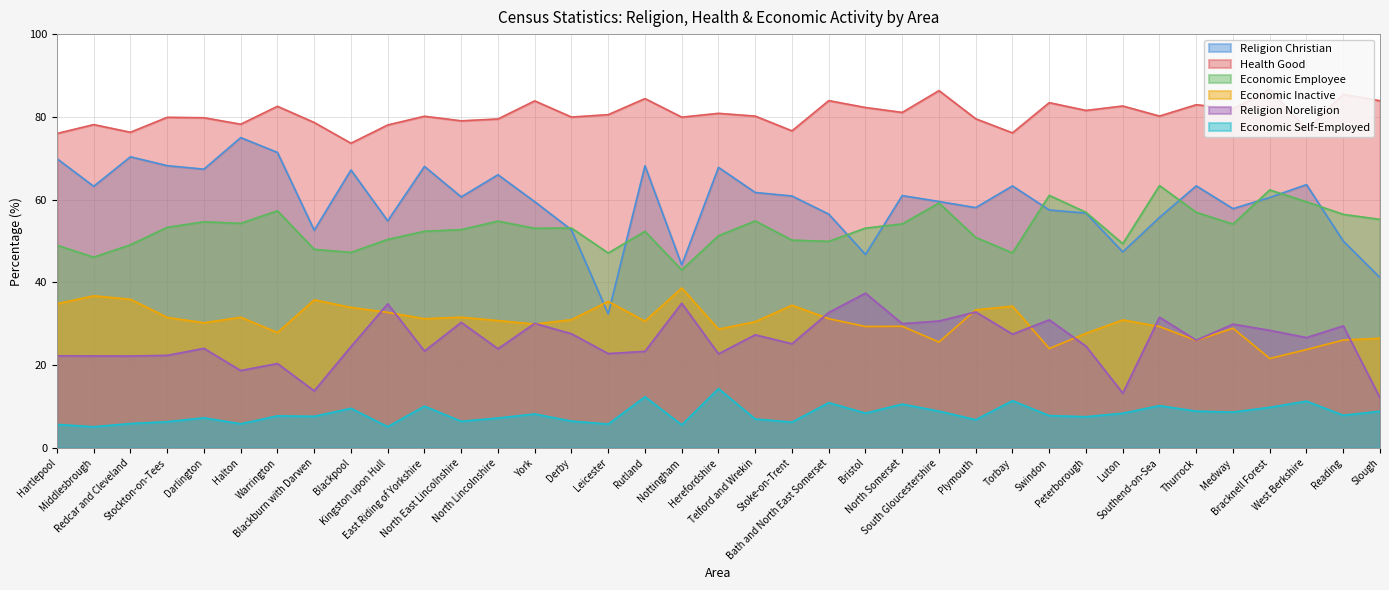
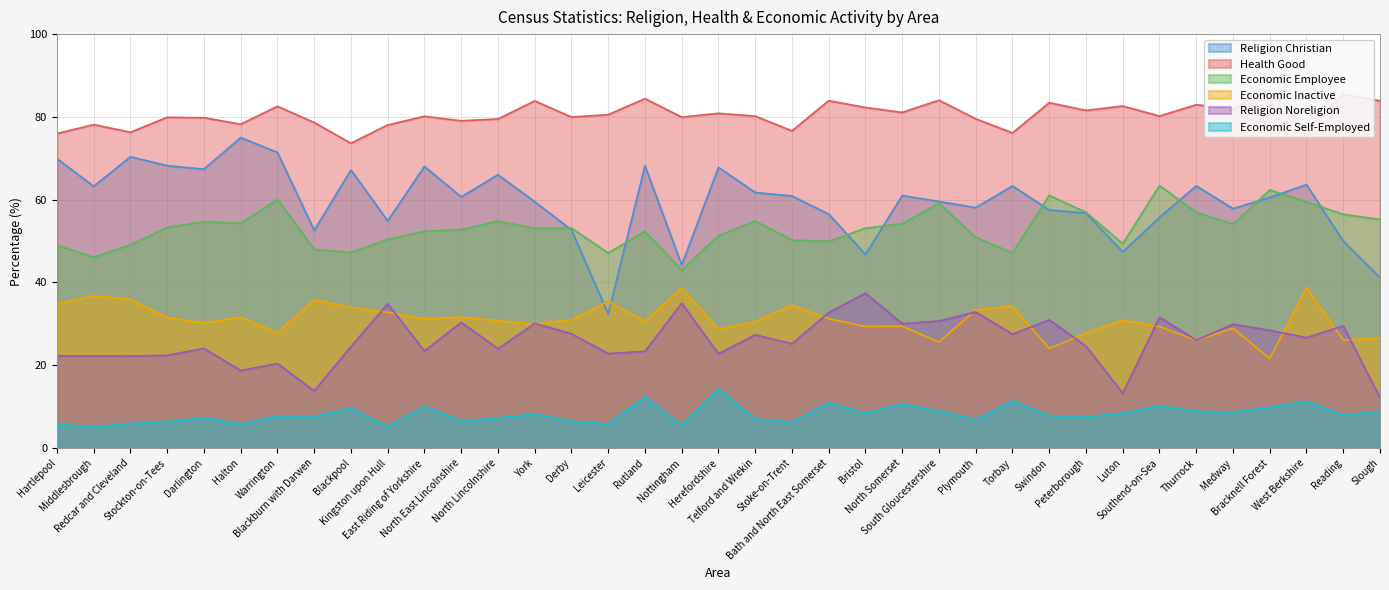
  {
    "Health Good": {
      "Hartlepool": 76,
      "Middlesbrough": 78,
      "Redcar and Cleveland": 76,
      "Stockton-on-Tees": 80,
      "Darlington": 80,
      "Halton": 78,
      "Warrington": 83,
      "Blackburn with Darwen": 79,
      "Blackpool": 74,
      "Kingston upon Hull": 78,
      "East Riding of Yorkshire": 80,
      "North East Lincolnshire": 79,
      "North Lincolnshire": 80,
      "York": 84,
      "Derby": 80,
      "Leicester": 81,
      "Rutland": 84,
      "Nottingham": 80,
      "Herefordshire": 81,
      "Telford and Wrekin": 80,
      "Stoke-on-Trent": 77,
      "Bath and North East Somerset": 84,
      "Bristol": 82,
      "North Somerset": 81,
-     "South Gloucestershire": 86,
+     "South Gloucestershire": 84,
      "Plymouth": 80,
      "Torbay": 76,
      "Swindon": 83,
      "Peterborough": 82,
      "Luton": 83,
      "Southend-on-Sea": 80,
      "Thurrock": 83,
      "Slough": 84
    },
    "Economic Employee": {
      "Hartlepool": 49,
      "Middlesbrough": 46,
      "Redcar and Cleveland": 49,
      "Stockton-on-Tees": 53,
      "Darlington": 55,
      "Halton": 54,
-     "Warrington": 57,
+     "Warrington": 60,
      "Blackburn with Darwen": 48,
      "Blackpool": 47,
      "Kingston upon Hull": 50,
      "East Riding of Yorkshire": 52,
      "North East Lincolnshire": 53,
      "North Lincolnshire": 55,
      "York": 53,
      "Leicester": 47,
      "Rutland": 52,
      "Nottingham": 43,
      "Herefordshire": 51,
      "Telford and Wrekin": 55,
      "Stoke-on-Trent": 50,
      "Bath and North East Somerset": 50,
      "Bristol": 53,
      "North Somerset": 54,
      "Plymouth": 51,
      "Torbay": 47,
      "Swindon": 61,
      "Luton": 49,
      "Southend-on-Sea": 63,
      "Thurrock": 57,
      "Medway": 54,
      "Bracknell Forest": 62,
      "West Berkshire": 59,
      "Reading": 56,
      "Slough": 55
    },
    "Economic Inactive": {
      "Hartlepool": 35,
      "Middlesbrough": 37,
      "Redcar and Cleveland": 36,
      "Stockton-on-Tees": 32,
      "Darlington": 30,
      "Halton": 32,
      "Warrington": 28,
      "Blackburn with Darwen": 36,
      "Blackpool": 34,
      "Kingston upon Hull": 33,
      "East Riding of Yorkshire": 31,
      "North East Lincolnshire": 32,
      "North Lincolnshire": 31,
      "Derby": 31,
      "Leicester": 35,
      "Rutland": 31,
      "Nottingham": 39,
      "Herefordshire": 29,
      "Telford and Wrekin": 31,
      "Stoke-on-Trent": 35,
      "Bath and North East Somerset": 31,
      "Bristol": 29,
      "North Somerset": 29,
      "South Gloucestershire": 26,
      "Torbay": 34,
      "Swindon": 24,
      "Peterborough": 28,
      "Luton": 31,
      "Southend-on-Sea": 29,
      "Medway": 29,
      "Bracknell Forest": 22,
-     "West Berkshire": 24,
+     "West Berkshire": 39,
      "Reading": 26,
      "Slough": 27
    },
    "Religion Noreligion": {
      "Hartlepool": 22,
      "Middlesbrough": 22,
      "Redcar and Cleveland": 22,
      "Stockton-on-Tees": 22,
      "Darlington": 24,
      "Halton": 19,
      "Warrington": 20,
      "Blackburn with Darwen": 14,
      "Blackpool": 25,
      "Kingston upon Hull": 35,
      "East Riding of Yorkshire": 23,
      "North East Lincolnshire": 30,
      "North Lincolnshire": 24,
      "Derby": 28,
      "Leicester": 23,
      "Rutland": 23,
      "Nottingham": 35,
      "Herefordshire": 23,
      "Telford and Wrekin": 27,
      "Stoke-on-Trent": 25,
      "Bath and North East Somerset": 33,
      "Bristol": 37,
      "North Somerset": 30,
      "South Gloucestershire": 31,
      "Torbay": 28,
      "Swindon": 31,
      "Peterborough": 25,
      "Luton": 13,
      "Southend-on-Sea": 32,
      "Medway": 30,
      "Bracknell Forest": 28,
      "West Berkshire": 27,
      "Reading": 30,
      "Slough": 12
    }
  }
